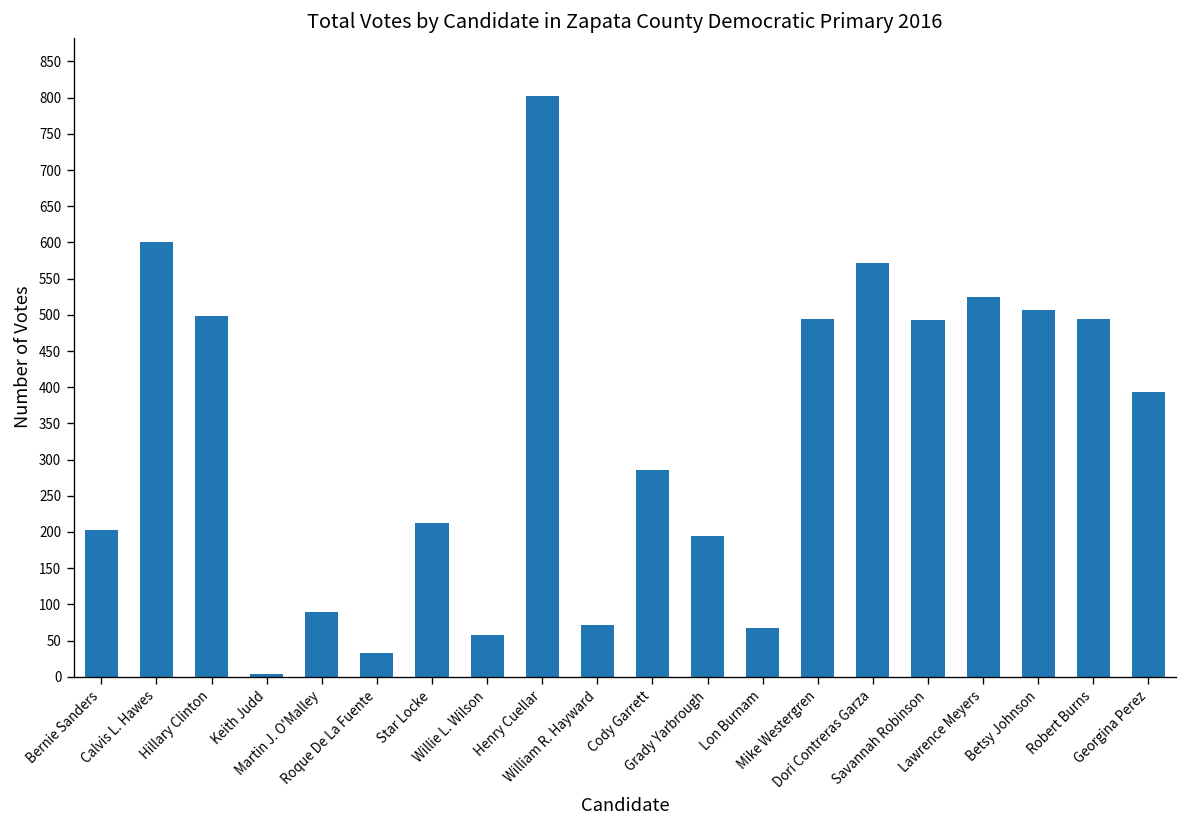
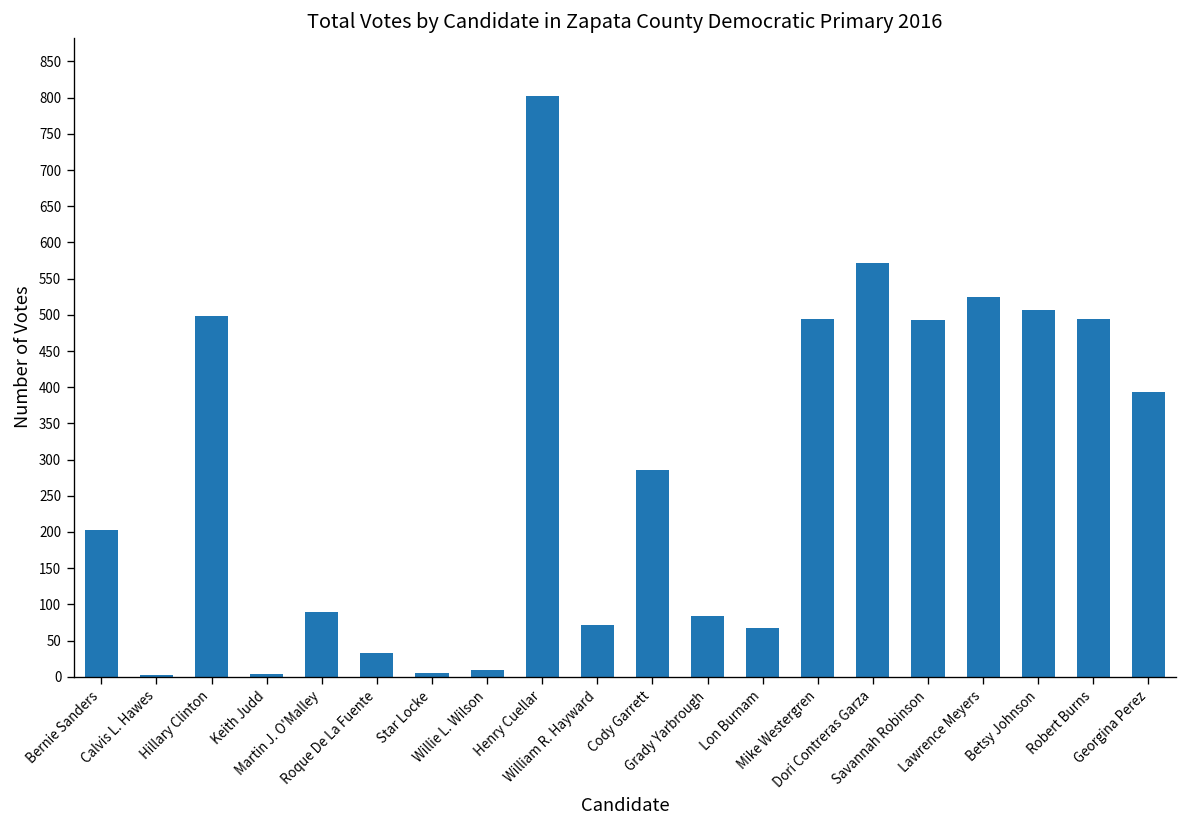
  {
    "Bernie Sanders": 200,
-   "Calvis L. Hawes": 600,
+   "Calvis L. Hawes": 0,
    "Hillary Clinton": 500,
    "Martin J. O'Malley": 90,
    "Roque De La Fuente": 30,
-   "Star Locke": 210,
-   "Willie L. Wilson": 60,
+   "Star Locke": 10,
+   "Willie L. Wilson": 10,
    "Henry Cuellar": 800,
    "William R. Hayward": 70,
    "Cody Garrett": 290,
-   "Grady Yarbrough": 200,
+   "Grady Yarbrough": 80,
    "Lon Burnam": 70,
    "Mike Westergren": 490,
    "Dori Contreras Garza": 570,
    "Savannah Robinson": 490,
    "Lawrence Meyers": 520,
    "Betsy Johnson": 510,
    "Robert Burns": 490,
    "Georgina Perez": 390
  }
